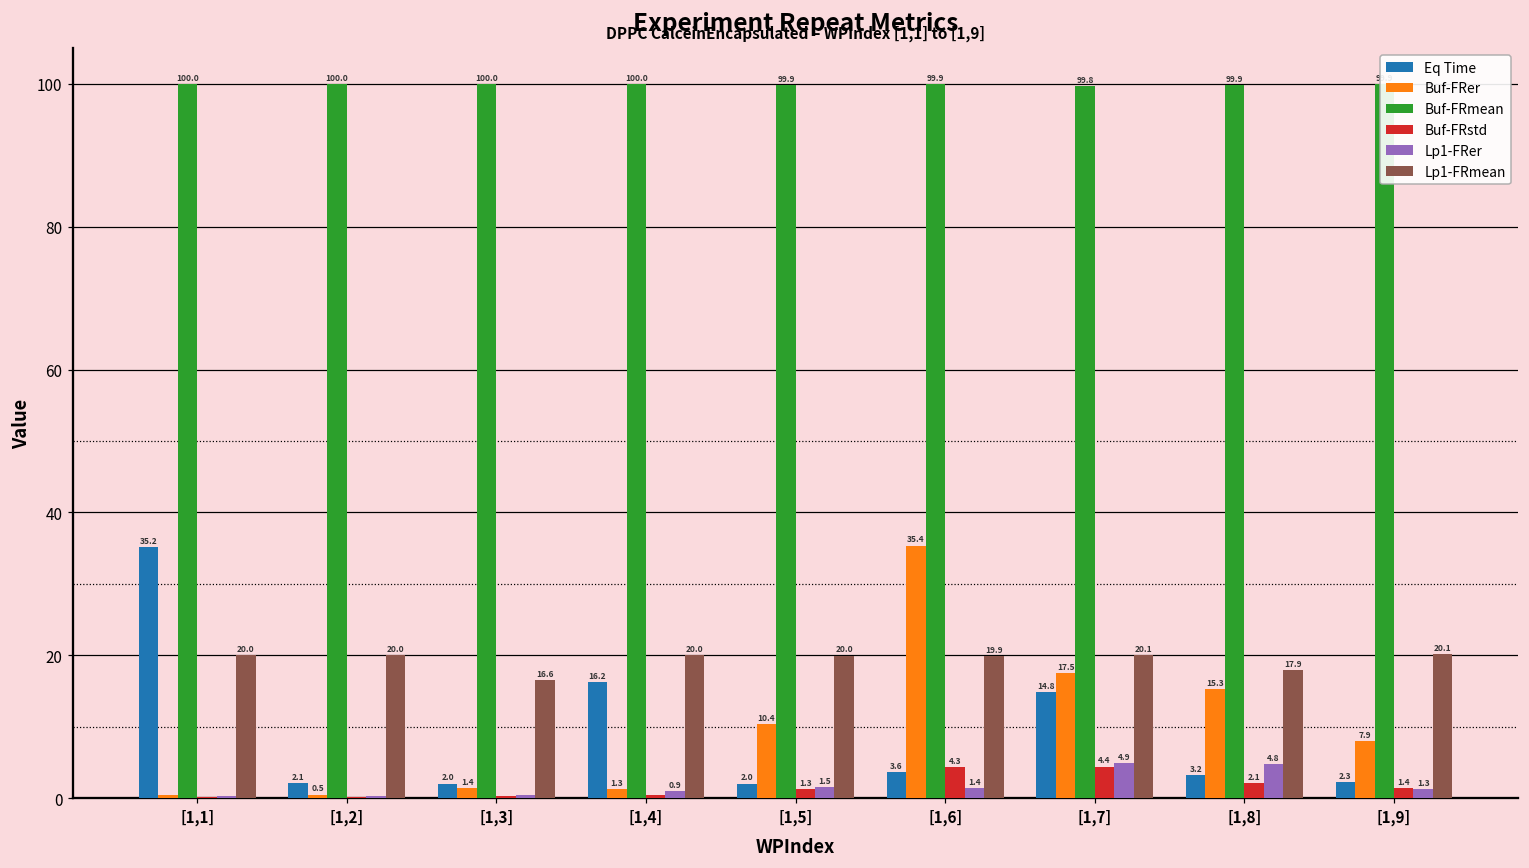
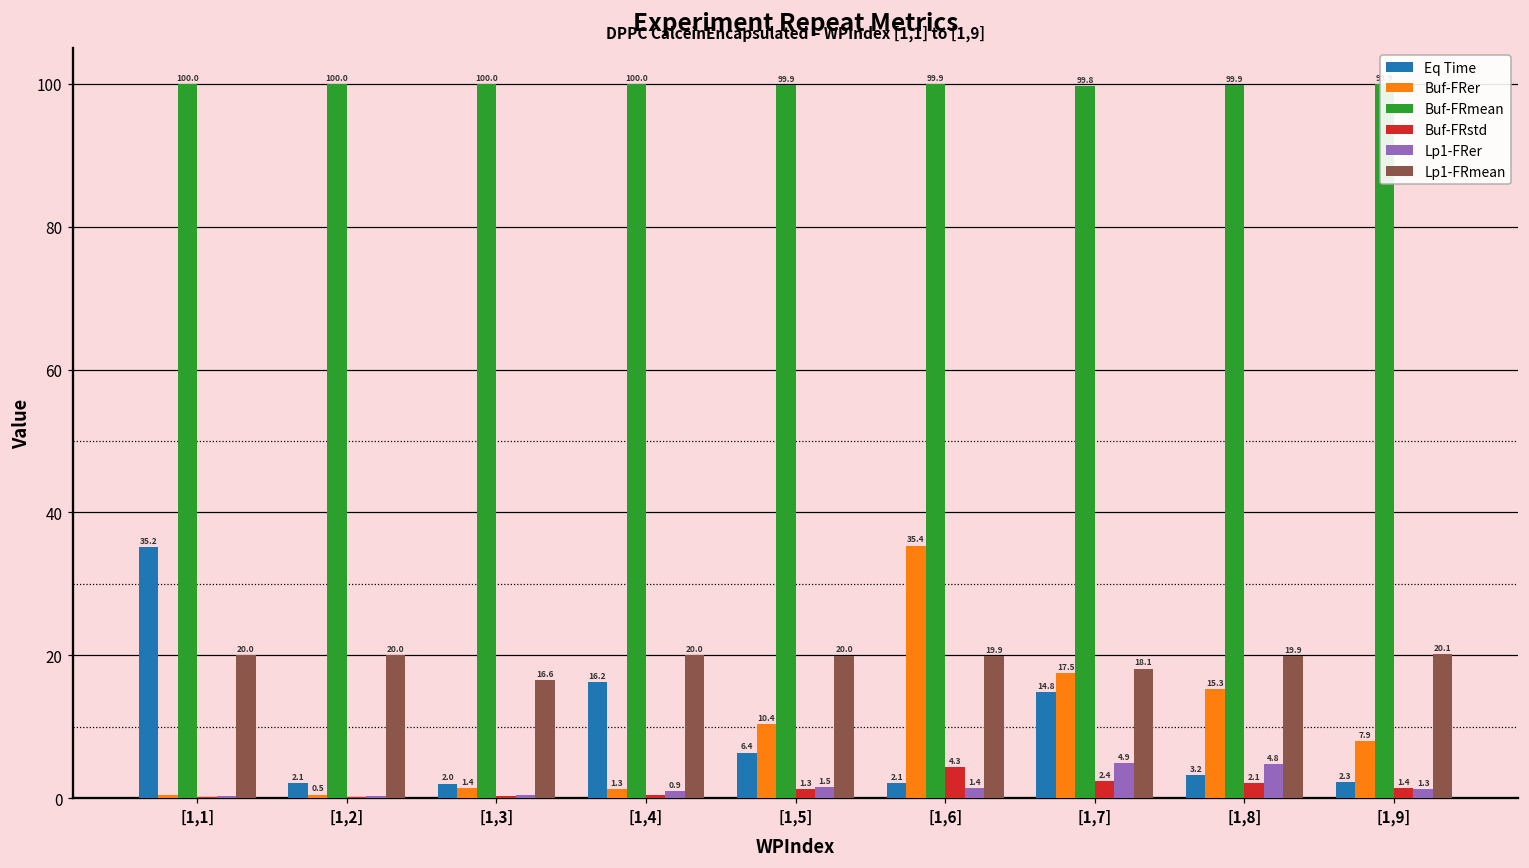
  {
    "Eq Time": {
      "[1,1]": 35.2,
      "[1,2]": 2.1,
      "[1,3]": 2.0,
      "[1,4]": 16.2,
-     "[1,5]": 2.0,
-     "[1,6]": 3.6,
+     "[1,5]": 6.4,
+     "[1,6]": 2.1,
      "[1,7]": 14.8,
      "[1,8]": 3.2,
      "[1,9]": 2.3
    },
    "Buf-FRer": {
      "[1,2]": 0.5,
      "[1,3]": 1.4,
      "[1,4]": 1.3,
      "[1,5]": 10.4,
      "[1,6]": 35.4,
      "[1,7]": 17.5,
      "[1,8]": 15.3,
      "[1,9]": 7.9
    },
    "Buf-FRmean": {
      "[1,1]": 100.0,
      "[1,2]": 100.0,
      "[1,3]": 100.0,
      "[1,4]": 100.0,
      "[1,5]": 99.9,
      "[1,6]": 99.9,
      "[1,7]": 99.8,
      "[1,8]": 99.9
    },
    "Buf-FRstd": {
      "[1,5]": 1.3,
      "[1,6]": 4.3,
-     "[1,7]": 4.4,
+     "[1,7]": 2.4,
      "[1,8]": 2.1,
      "[1,9]": 1.4
    },
    "Lp1-FRer": {
      "[1,4]": 0.9,
      "[1,5]": 1.5,
      "[1,6]": 1.4,
      "[1,7]": 4.9,
      "[1,8]": 4.8,
      "[1,9]": 1.3
    },
    "Lp1-FRmean": {
      "[1,1]": 20.0,
      "[1,2]": 20.0,
      "[1,3]": 16.6,
      "[1,4]": 20.0,
      "[1,5]": 20.0,
      "[1,6]": 19.9,
-     "[1,7]": 20.1,
-     "[1,8]": 17.9,
+     "[1,7]": 18.1,
+     "[1,8]": 19.9,
      "[1,9]": 20.1
    }
  }
